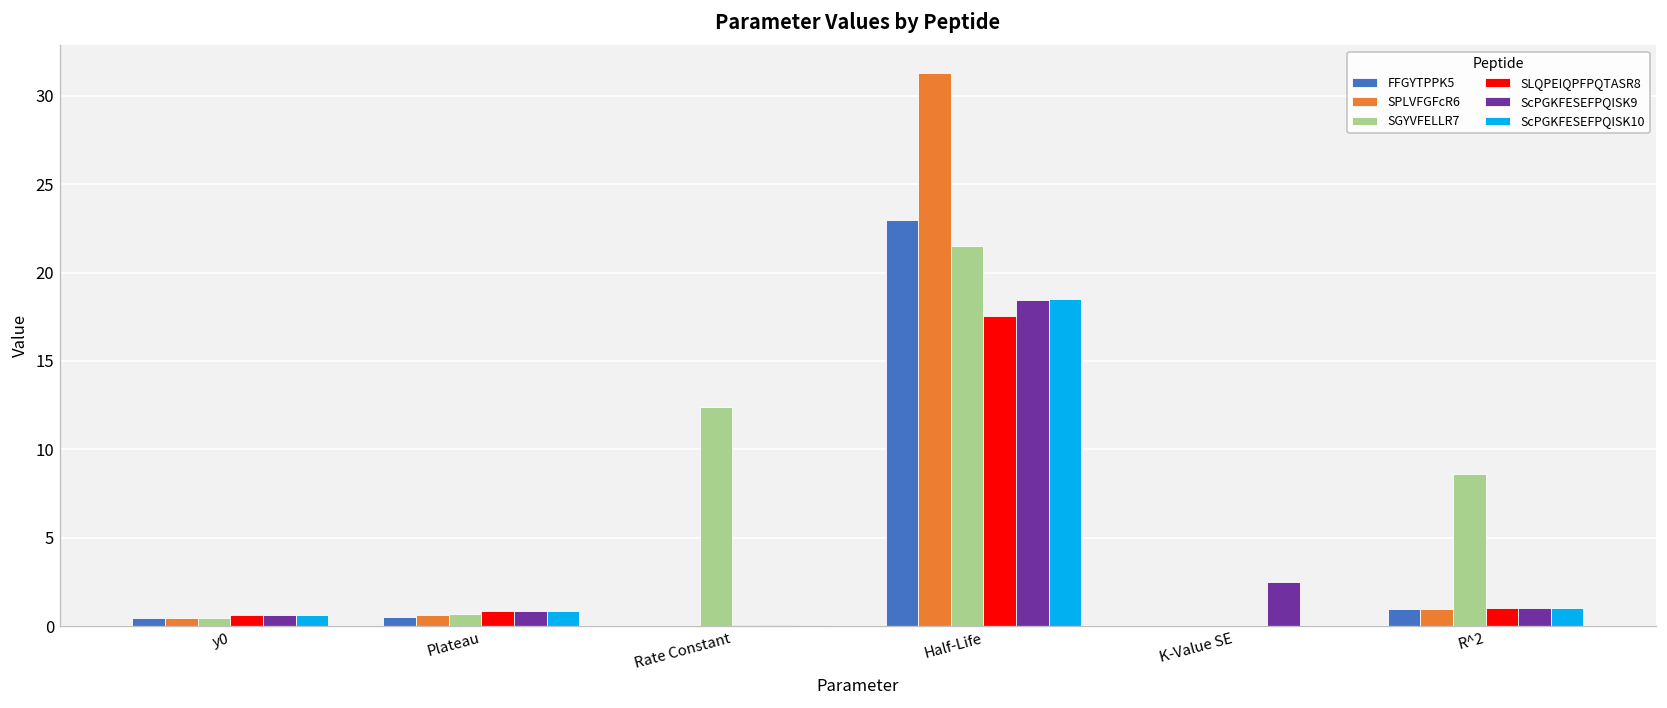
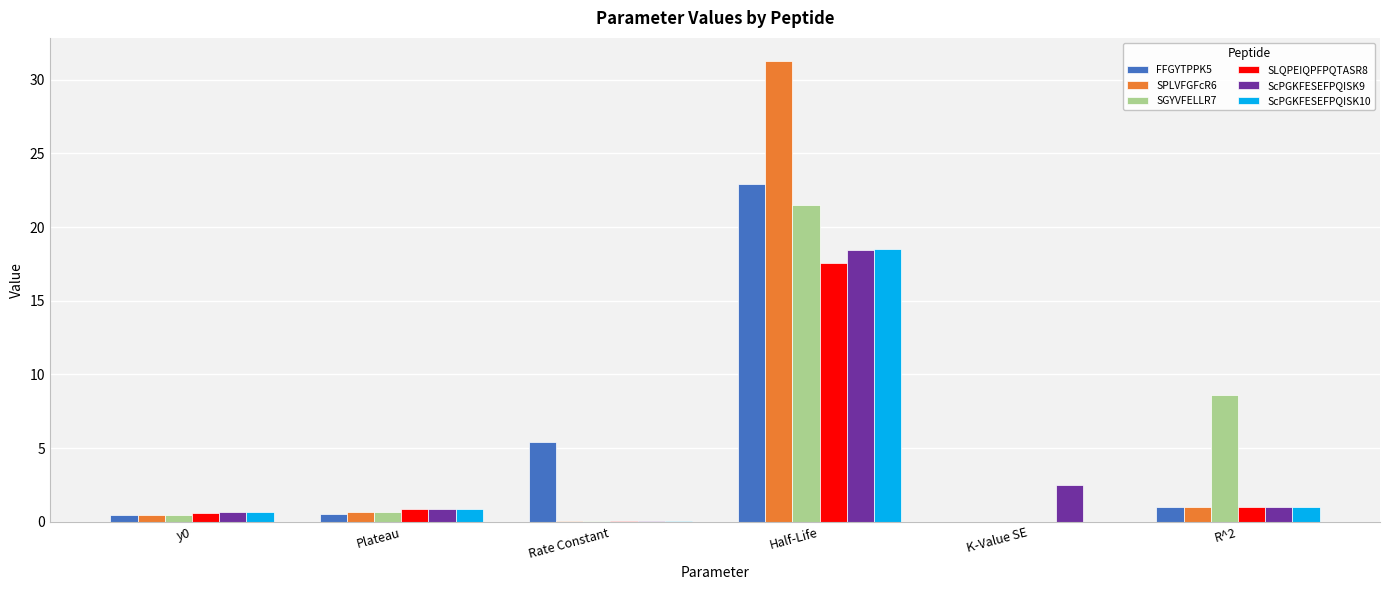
  {
    "FFGYTPPK5": {
      "y0": 0.4,
      "Plateau": 0.5,
-     "Rate Constant": 0.0,
+     "Rate Constant": 5.4,
      "Half-Life": 23.0,
      "R^2": 1.0
    },
    "SPLVFGFcR6": {
      "y0": 0.5,
      "Plateau": 0.6,
      "Half-Life": 31.3,
      "R^2": 1.0
    },
    "SGYVFELLR7": {
      "y0": 0.4,
      "Plateau": 0.7,
-     "Rate Constant": 12.4,
+     "Rate Constant": 0.0,
      "Half-Life": 21.5,
      "R^2": 8.6
    },
    "SLQPEIQPFPQTASR8": {
      "y0": 0.6,
      "Plateau": 0.9,
      "Half-Life": 17.5,
      "R^2": 1.0
    },
    "ScPGKFESEFPQISK9": {
      "y0": 0.6,
      "Plateau": 0.9,
      "Half-Life": 18.4,
      "K-Value SE": 2.5,
      "R^2": 1.0
    },
    "ScPGKFESEFPQISK10": {
      "y0": 0.7,
      "Plateau": 0.9,
      "Half-Life": 18.5,
      "R^2": 1.0
    }
  }
